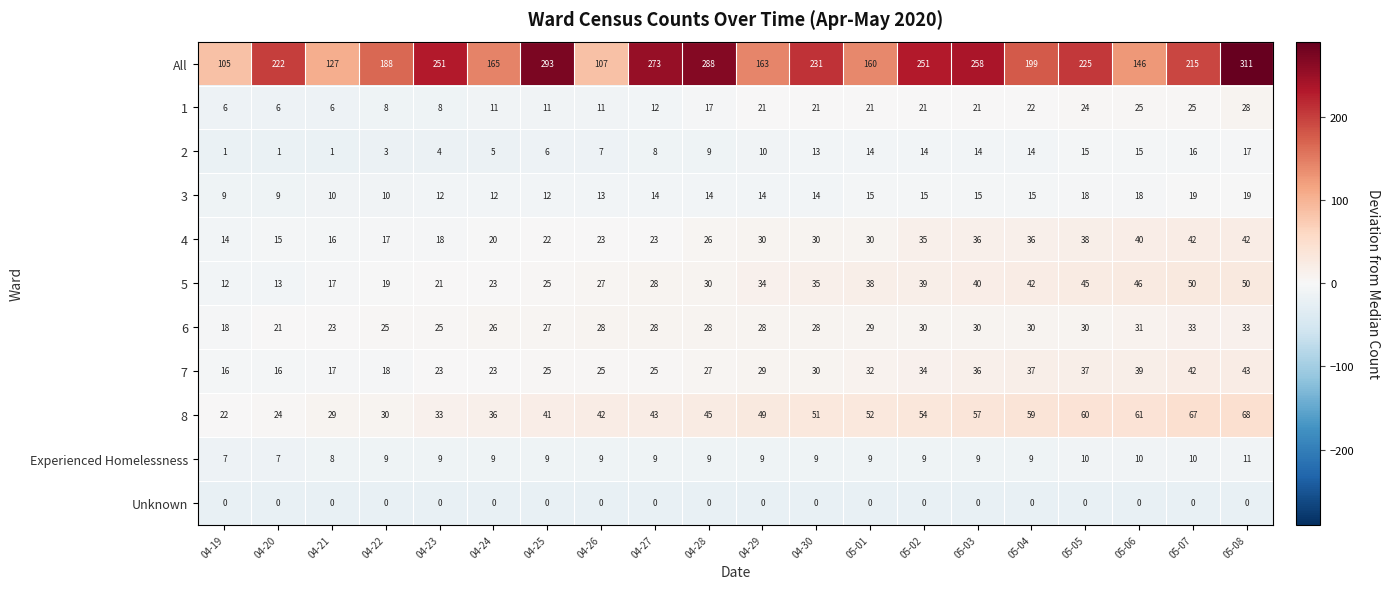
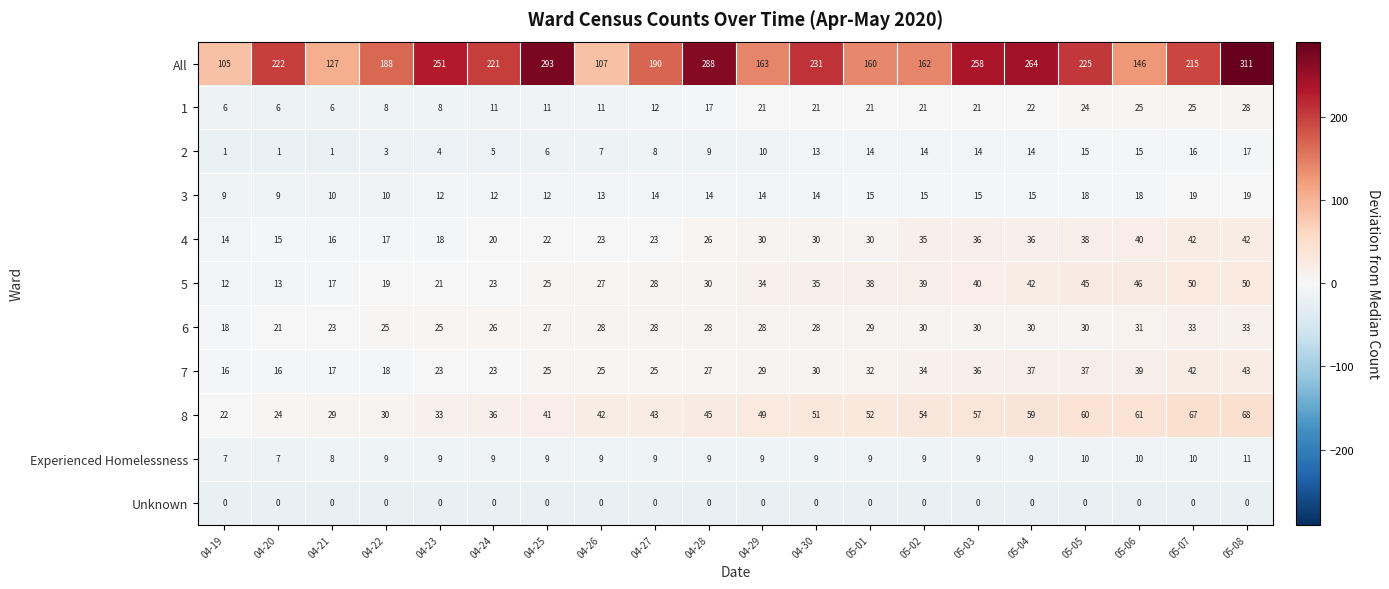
  {
    "All": {
      "04-19": 105,
      "04-20": 222,
      "04-21": 127,
      "04-22": 188,
      "04-23": 251,
-     "04-24": 165,
+     "04-24": 221,
      "04-25": 293,
      "04-26": 107,
-     "04-27": 273,
+     "04-27": 190,
      "04-28": 288,
      "04-29": 163,
      "04-30": 231,
      "05-01": 160,
-     "05-02": 251,
+     "05-02": 162,
      "05-03": 258,
-     "05-04": 199,
+     "05-04": 264,
      "05-05": 225,
      "05-06": 146,
      "05-07": 215,
      "05-08": 311
    }
  }
